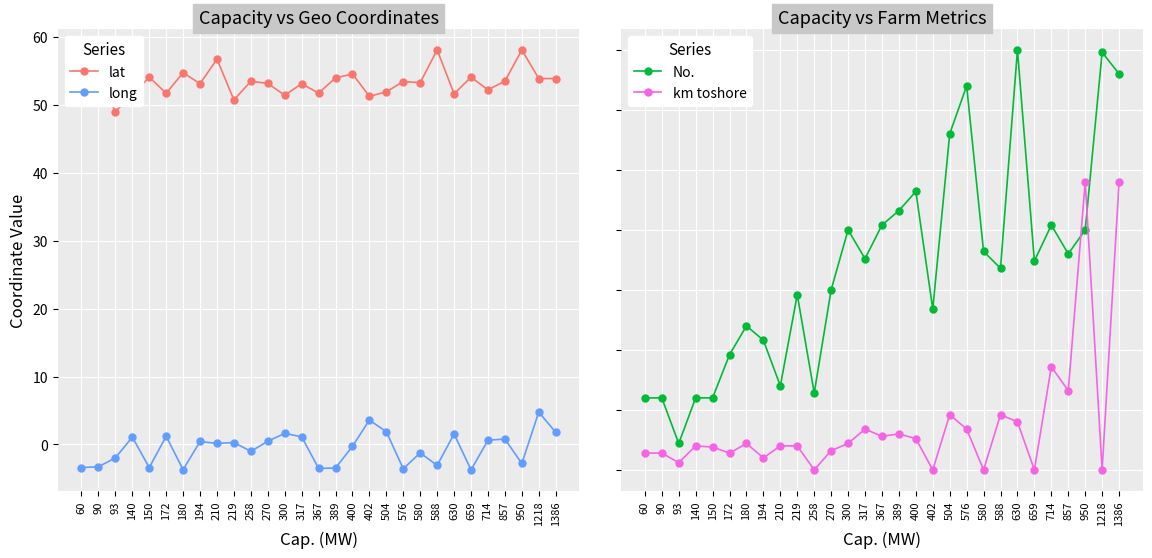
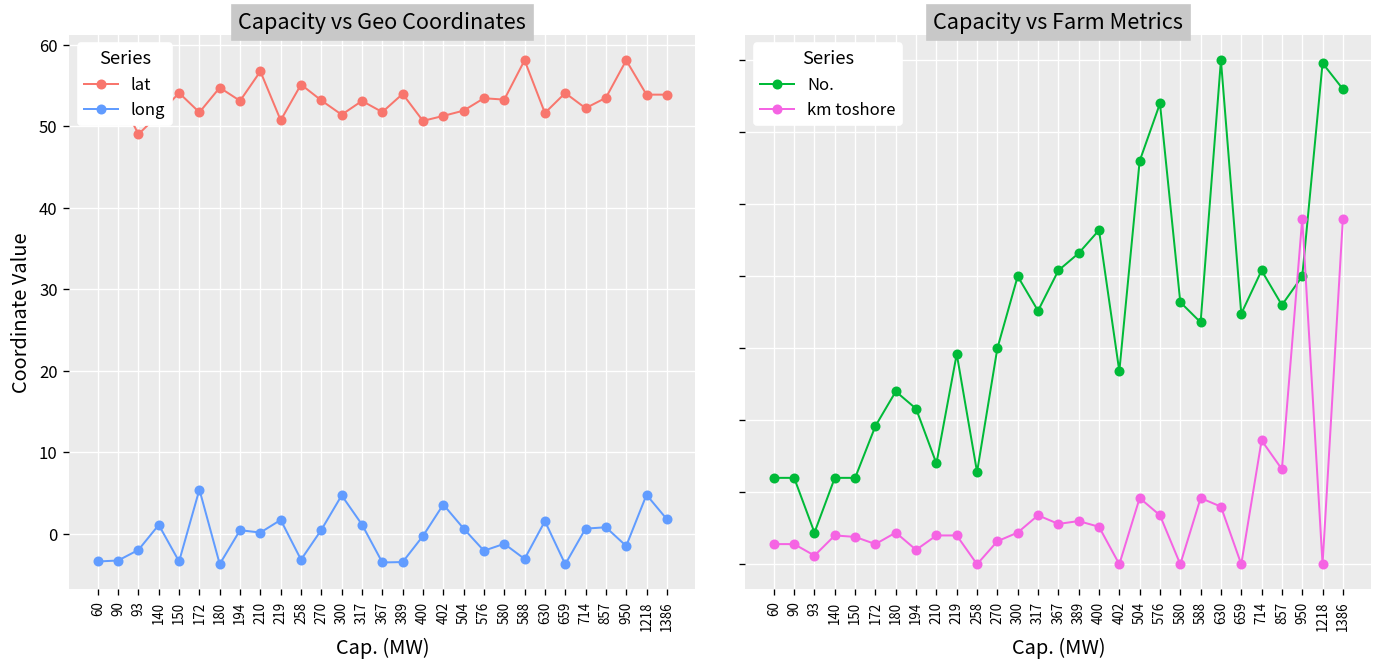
  {
    "Capacity vs Geo Coordinates": {
      "lat": {
        "93": 49,
        "150": 54,
        "172": 52,
        "180": 55,
        "194": 53,
        "210": 57,
        "219": 51,
-       "258": 53,
+       "258": 55,
        "270": 53,
        "300": 51,
        "317": 53,
        "367": 52,
        "389": 54,
-       "400": 55,
+       "400": 51,
        "402": 51,
        "504": 52,
        "576": 53,
        "580": 53,
        "588": 58,
        "630": 52,
        "659": 54,
        "714": 52,
        "857": 54,
        "950": 58,
        "1218": 54,
        "1386": 54
      },
      "long": {
        "60": -3,
        "90": -3,
        "93": -2,
        "140": 1,
        "150": -3,
-       "172": 1,
+       "172": 5,
        "180": -4,
        "194": 0,
        "210": 0,
-       "219": 0,
-       "258": -1,
+       "219": 2,
+       "258": -3,
        "270": 0,
-       "300": 2,
+       "300": 5,
        "317": 1,
        "367": -4,
        "389": -3,
        "400": 0,
        "402": 4,
-       "504": 2,
-       "576": -4,
+       "504": 1,
+       "576": -2,
        "580": -1,
        "588": -3,
        "630": 2,
        "659": -4,
        "714": 1,
        "857": 1,
-       "950": -3,
+       "950": -2,
        "1218": 5,
        "1386": 2
      }
    }
  }
